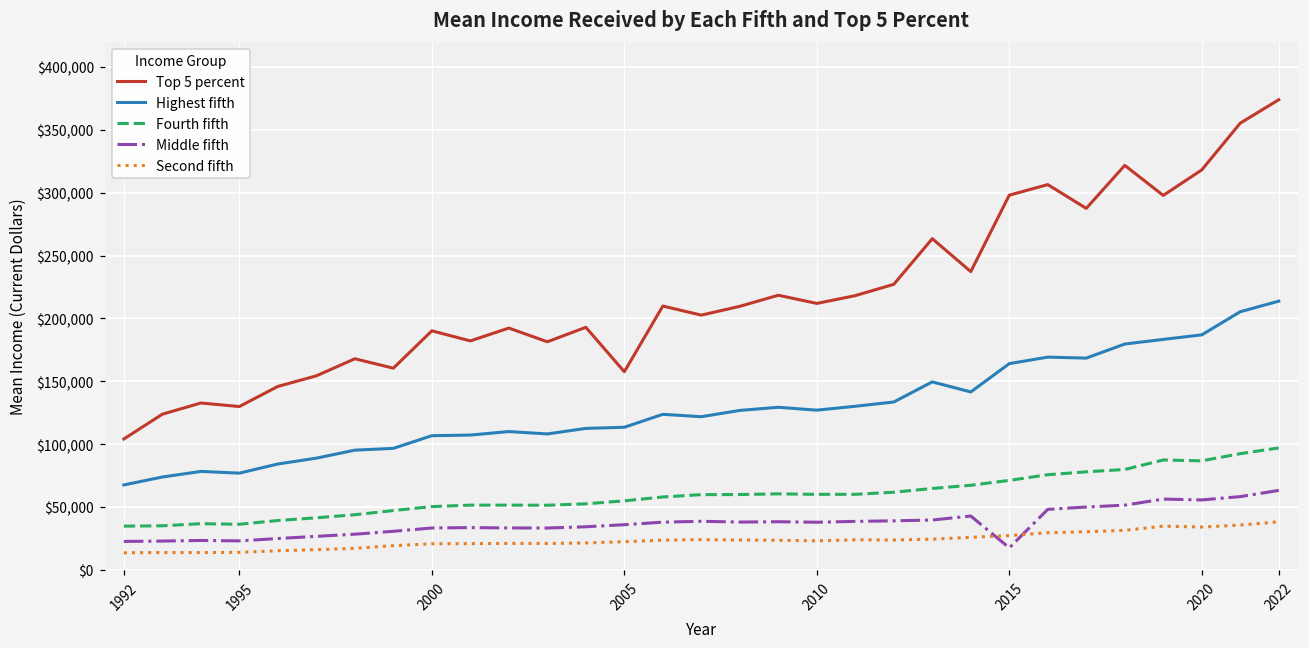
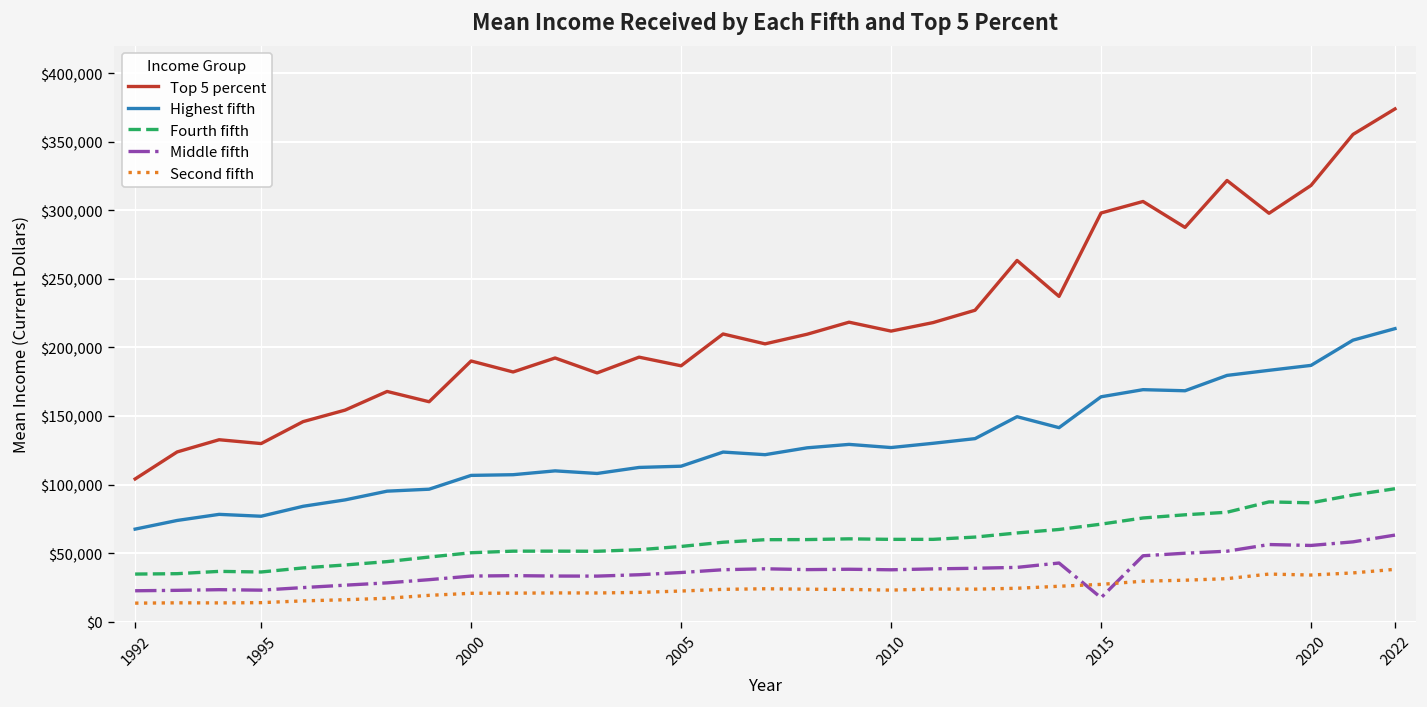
  {
    "Top 5 percent": {
      "1992": "$104,000",
      "1995": "$130,000",
      "2000": "$190,000",
-     "2005": "$158,000",
+     "2005": "$187,000",
      "2010": "$212,000",
      "2015": "$298,000",
      "2020": "$318,000",
      "2022": "$374,000"
    },
    "Highest fifth": {
      "1992": "$68,000",
      "1995": "$77,000",
      "2000": "$107,000",
      "2005": "$113,000",
      "2010": "$127,000",
      "2015": "$164,000",
      "2020": "$187,000",
      "2022": "$214,000"
    },
    "Fourth fifth": {
      "1992": "$35,000",
      "1995": "$36,000",
      "2000": "$50,000",
      "2005": "$55,000",
      "2010": "$60,000",
      "2015": "$71,000",
      "2020": "$87,000",
      "2022": "$97,000"
    },
    "Middle fifth": {
      "1992": "$23,000",
      "1995": "$23,000",
      "2000": "$33,000",
      "2005": "$36,000",
      "2010": "$38,000",
      "2015": "$18,000",
      "2020": "$56,000",
      "2022": "$63,000"
    },
    "Second fifth": {
      "1992": "$14,000",
      "1995": "$14,000",
      "2000": "$21,000",
      "2005": "$22,000",
      "2010": "$23,000",
      "2015": "$27,000",
      "2020": "$34,000",
      "2022": "$38,000"
    }
  }
